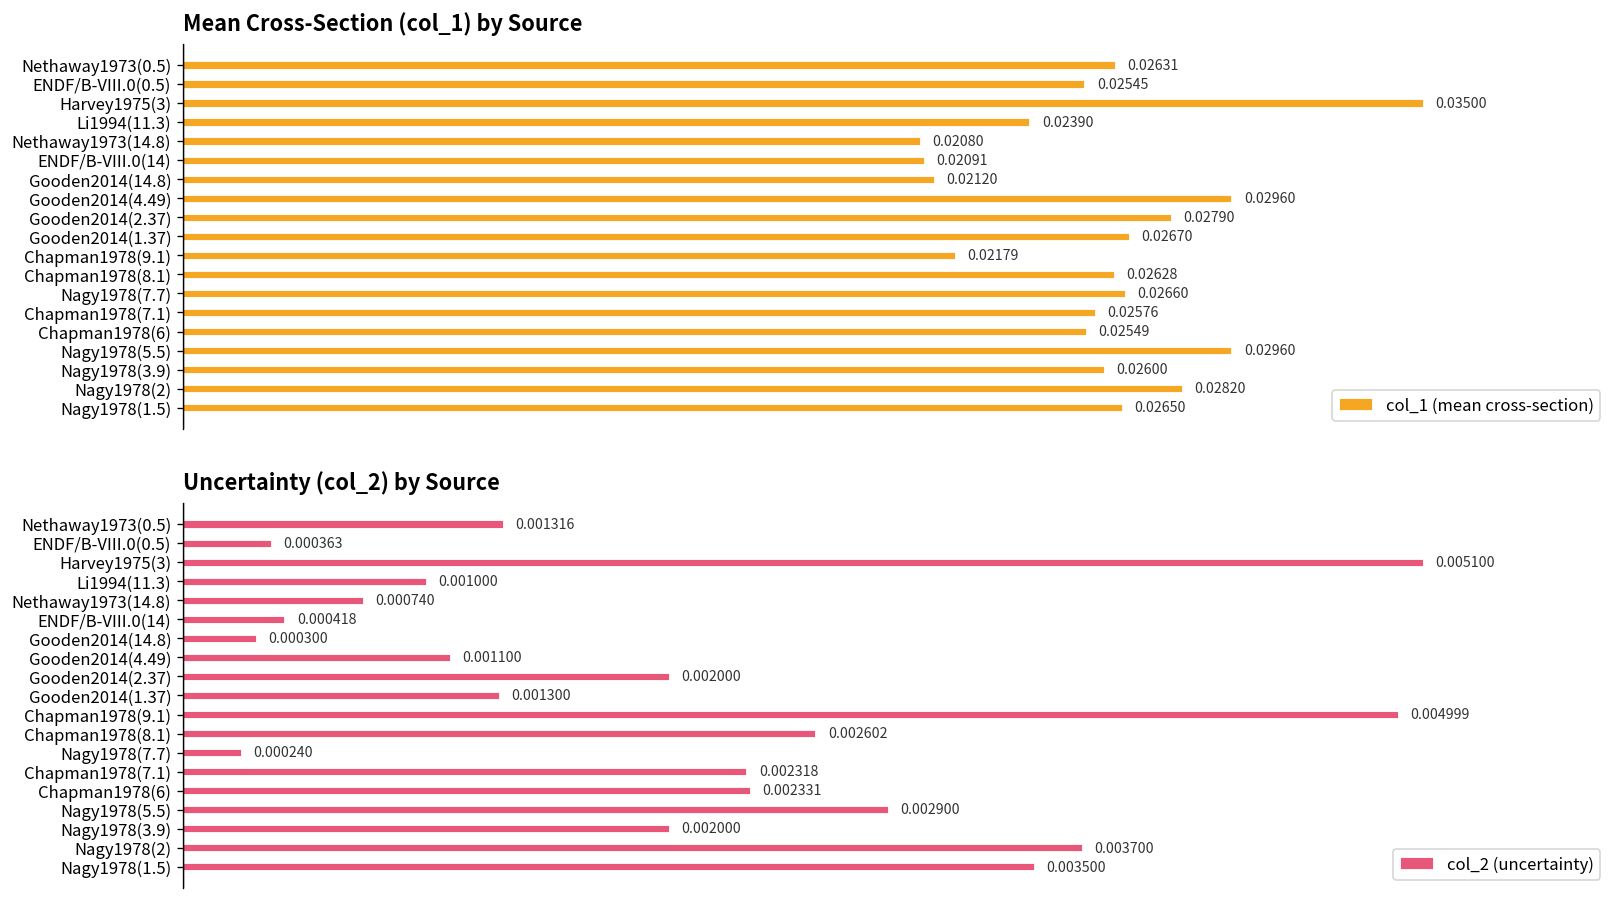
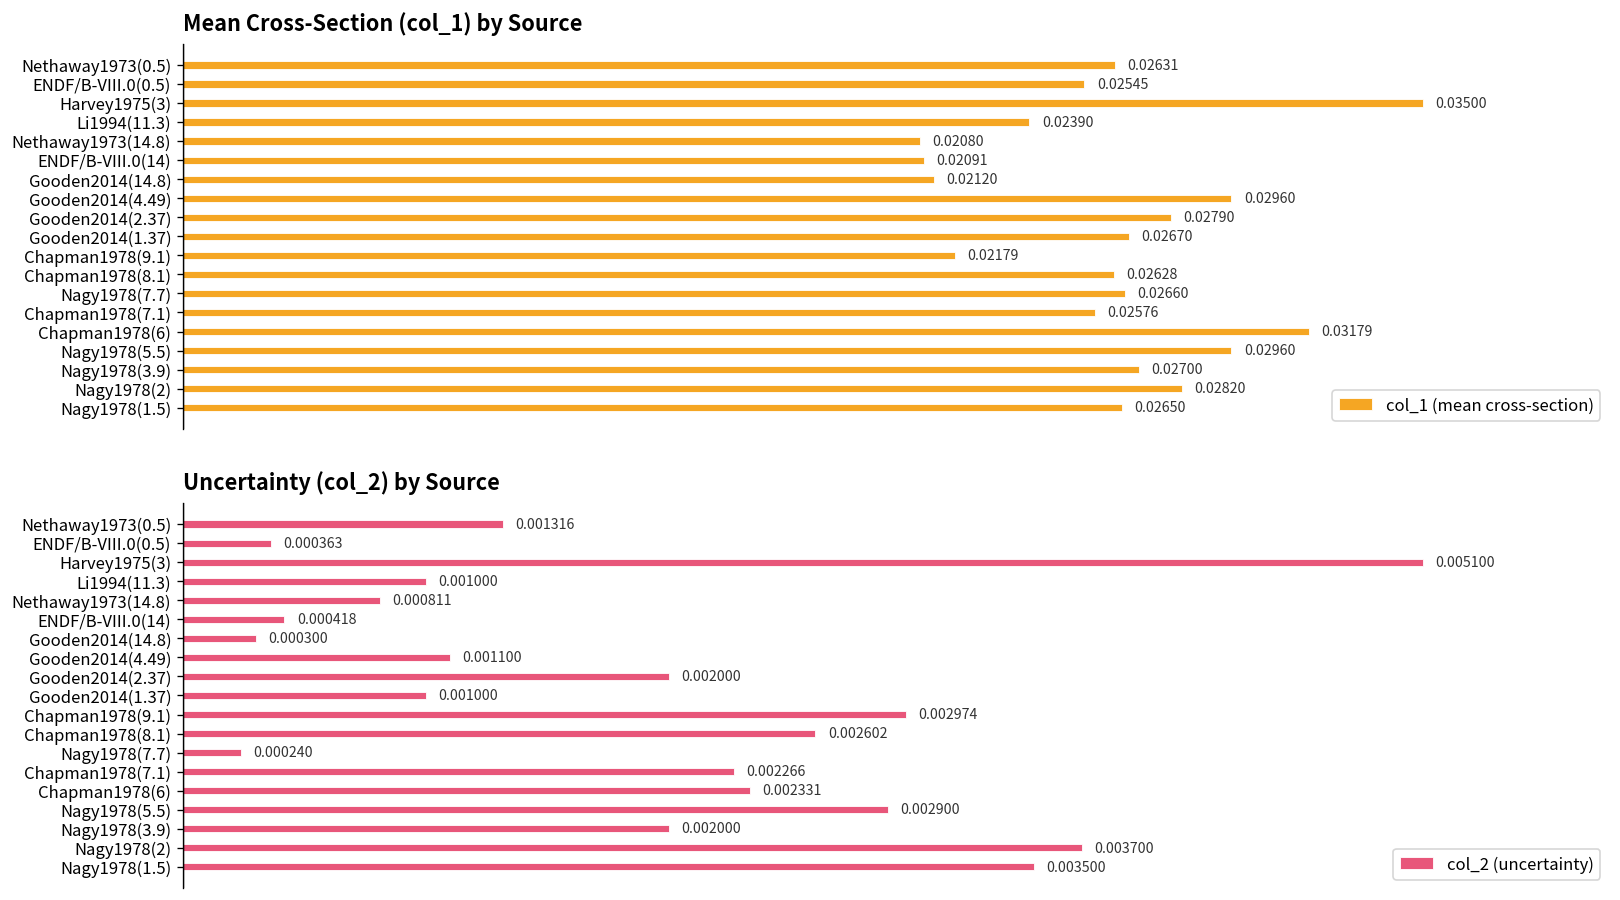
  {
    "Mean Cross-Section (col_1) by Source": {
-     "Chapman1978(6)": 0.02549,
-     "Nagy1978(3.9)": 0.02600
+     "Chapman1978(6)": 0.03179,
+     "Nagy1978(3.9)": 0.02700
    },
    "Uncertainty (col_2) by Source": {
-     "Nethaway1973(14.8)": 0.000740,
-     "Gooden2014(1.37)": 0.001300,
-     "Chapman1978(9.1)": 0.004999,
-     "Chapman1978(7.1)": 0.002318
+     "Nethaway1973(14.8)": 0.000811,
+     "Gooden2014(1.37)": 0.001000,
+     "Chapman1978(9.1)": 0.002974,
+     "Chapman1978(7.1)": 0.002266
    }
  }
